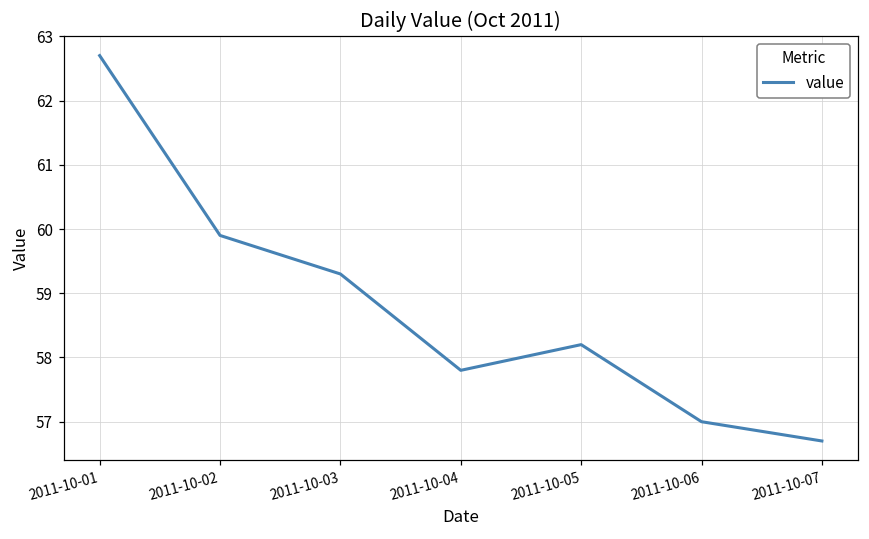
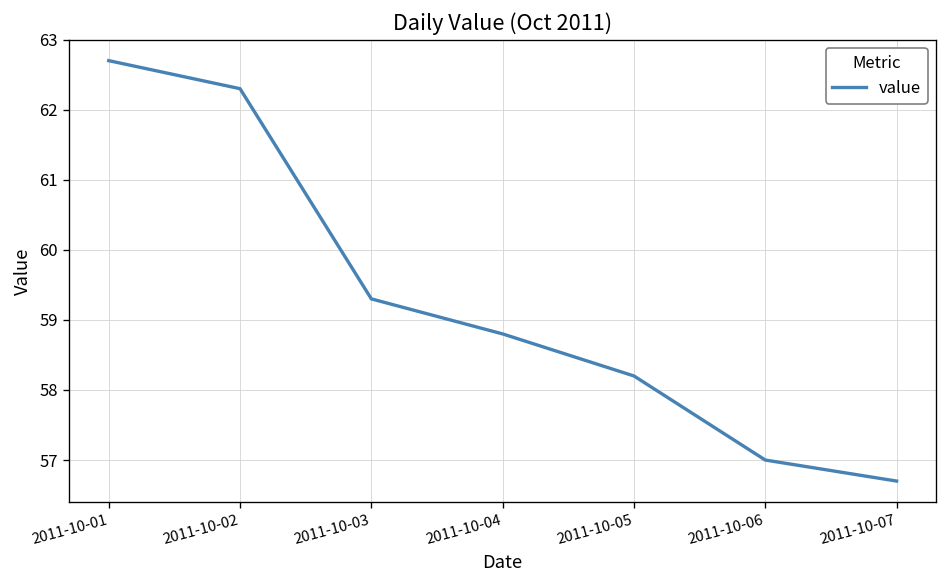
  {
    "2011-10-01": 62.7,
-   "2011-10-02": 59.9,
+   "2011-10-02": 62.3,
    "2011-10-03": 59.3,
-   "2011-10-04": 57.8,
+   "2011-10-04": 58.8,
    "2011-10-05": 58.2,
    "2011-10-06": 57.0,
    "2011-10-07": 56.7
  }
